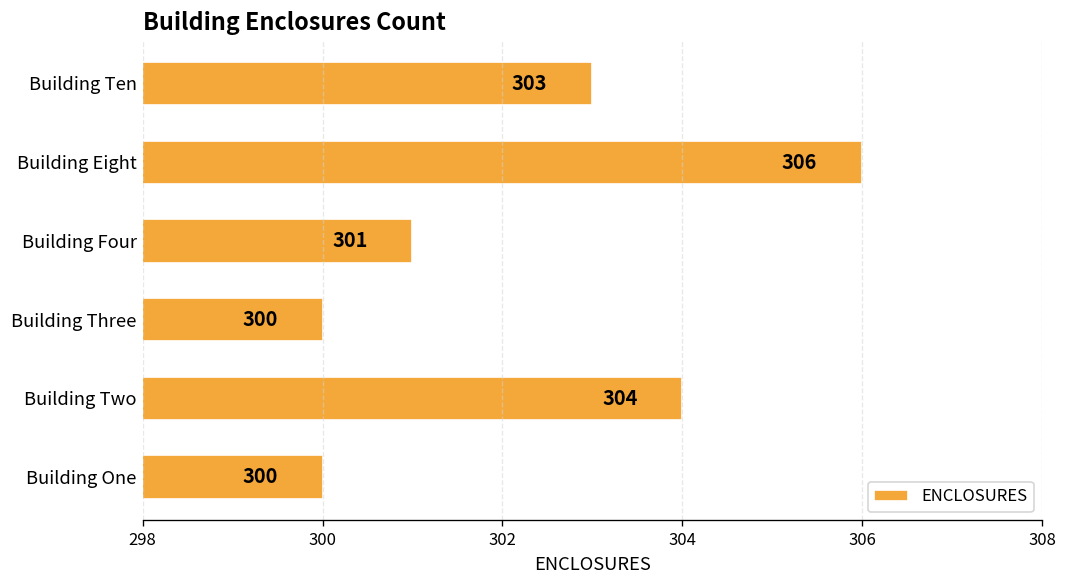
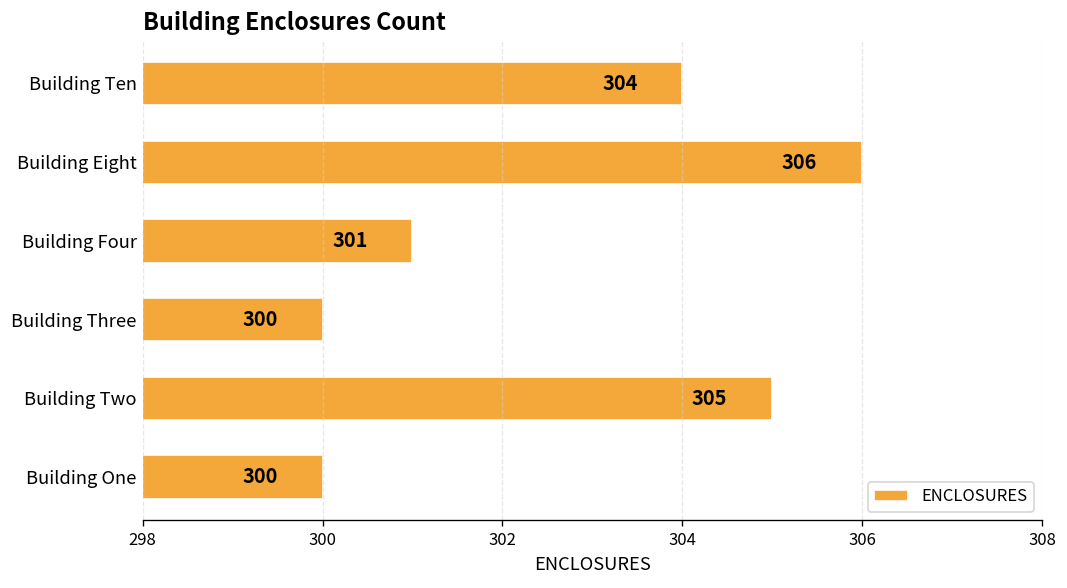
  {
-   "Building Ten": 303,
+   "Building Ten": 304,
    "Building Eight": 306,
    "Building Four": 301,
    "Building Three": 300,
-   "Building Two": 304,
+   "Building Two": 305,
    "Building One": 300
  }
